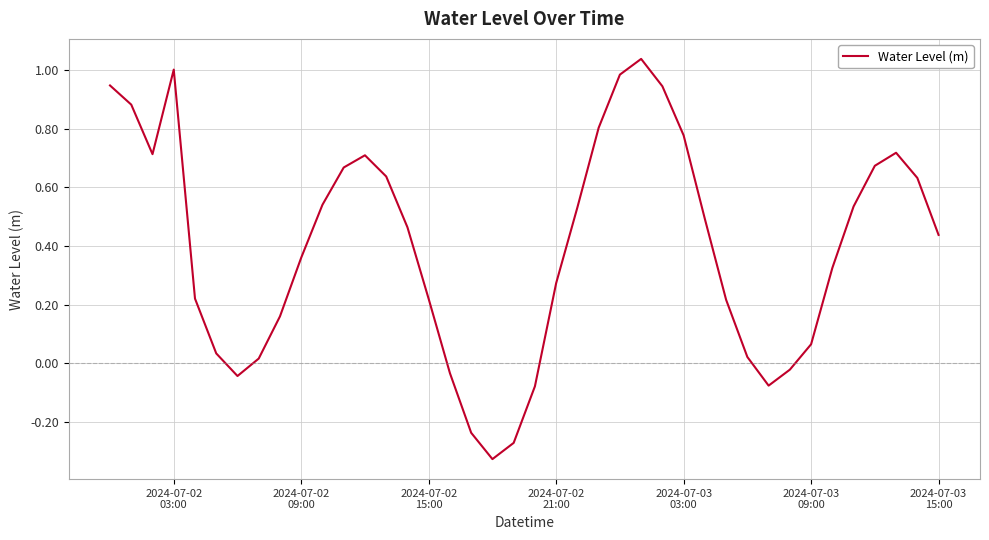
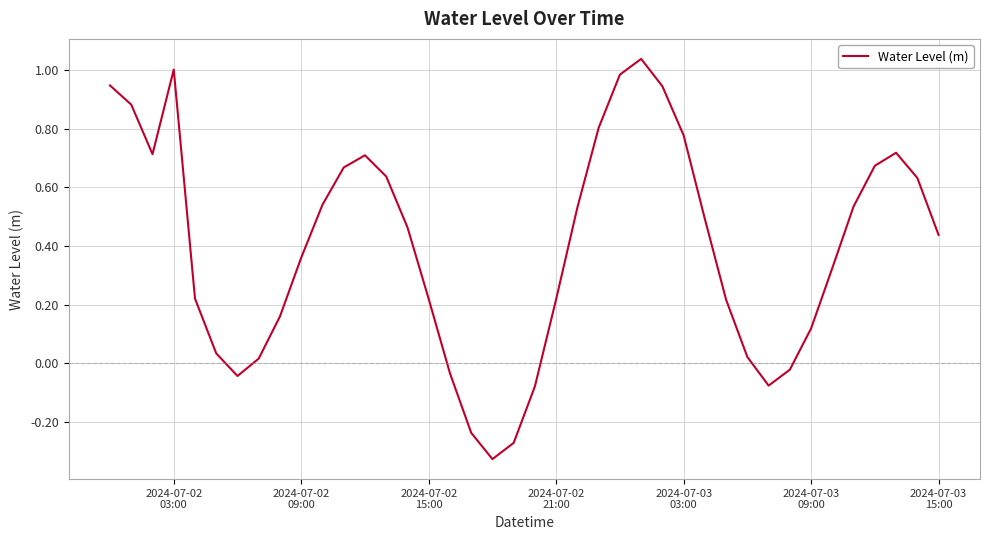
  {
    "2024-07-02 03:00": 1.00,
    "2024-07-02 09:00": 0.36,
    "2024-07-02 15:00": 0.22,
-   "2024-07-02 21:00": 0.27,
+   "2024-07-02 21:00": 0.22,
    "2024-07-03 03:00": 0.78,
-   "2024-07-03 09:00": 0.06,
+   "2024-07-03 09:00": 0.12,
    "2024-07-03 15:00": 0.44
  }
